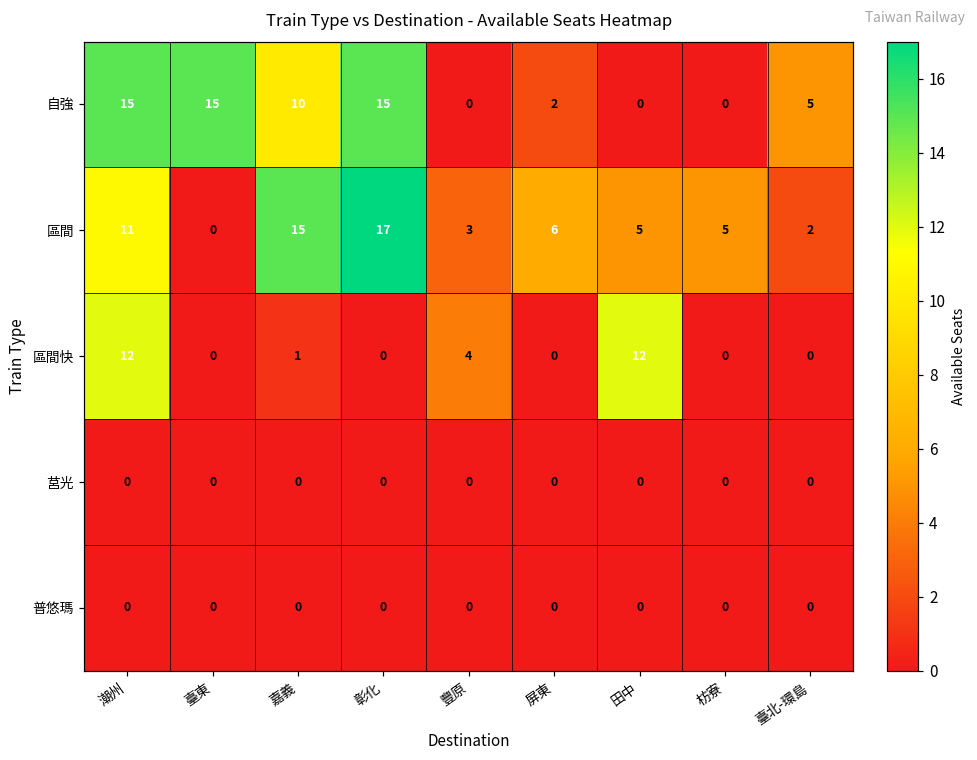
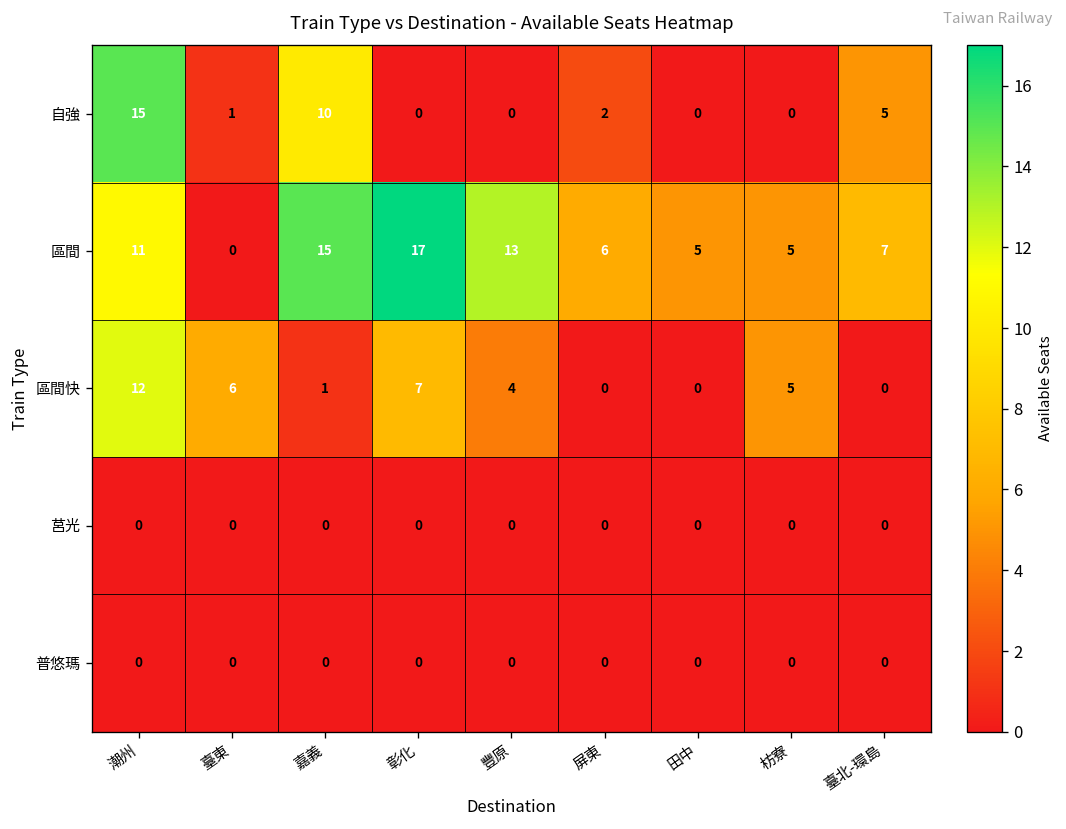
  {
    "自強": {
      "潮州": 15,
-     "臺東": 15,
+     "臺東": 1,
      "嘉義": 10,
-     "彰化": 15,
+     "彰化": 0,
      "豐原": 0,
      "屏東": 2,
      "田中": 0,
      "枋寮": 0,
      "臺北-環島": 5
    },
    "區間": {
      "潮州": 11,
      "臺東": 0,
      "嘉義": 15,
      "彰化": 17,
-     "豐原": 3,
+     "豐原": 13,
      "屏東": 6,
      "田中": 5,
      "枋寮": 5,
-     "臺北-環島": 2
+     "臺北-環島": 7
    },
    "區間快": {
      "潮州": 12,
-     "臺東": 0,
+     "臺東": 6,
      "嘉義": 1,
-     "彰化": 0,
+     "彰化": 7,
      "豐原": 4,
      "屏東": 0,
-     "田中": 12,
-     "枋寮": 0,
+     "田中": 0,
+     "枋寮": 5,
      "臺北-環島": 0
    },
    "莒光": {
      "潮州": 0,
      "臺東": 0,
      "嘉義": 0,
      "彰化": 0,
      "豐原": 0,
      "屏東": 0,
      "田中": 0,
      "枋寮": 0,
      "臺北-環島": 0
    },
    "普悠瑪": {
      "潮州": 0,
      "臺東": 0,
      "嘉義": 0,
      "彰化": 0,
      "豐原": 0,
      "屏東": 0,
      "田中": 0,
      "枋寮": 0,
      "臺北-環島": 0
    }
  }
